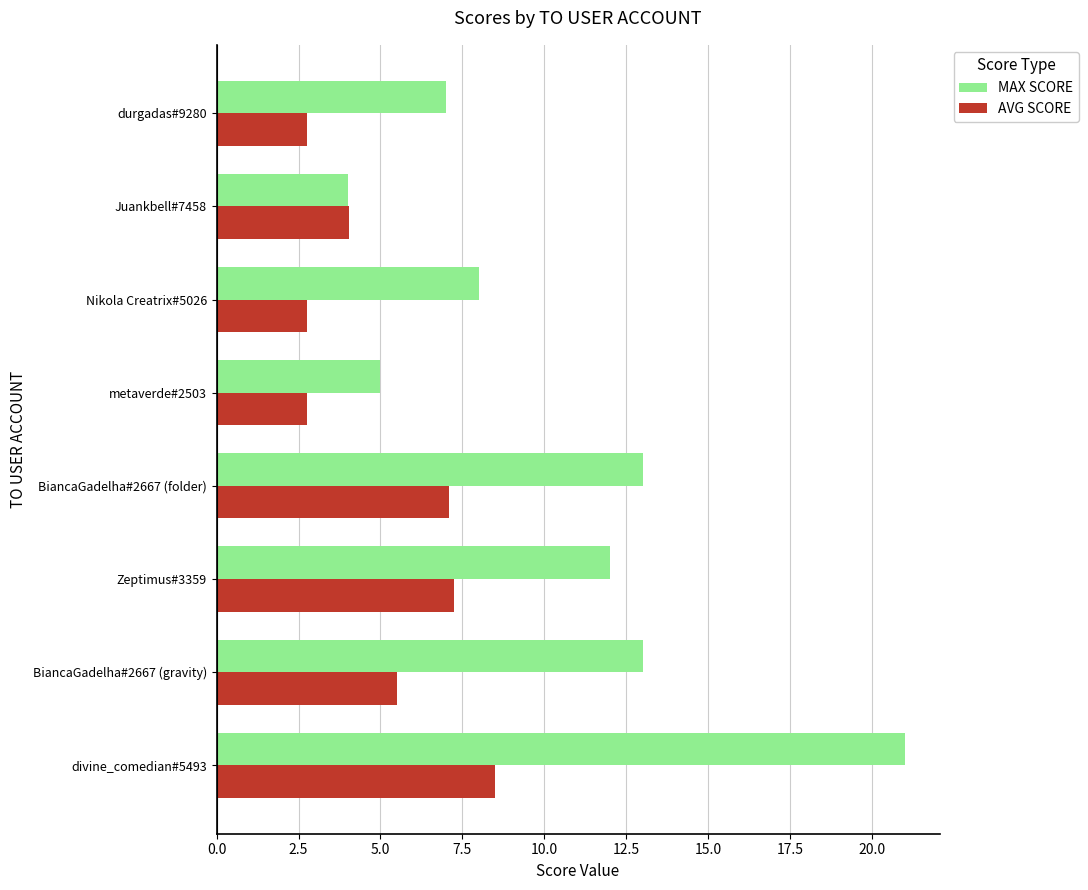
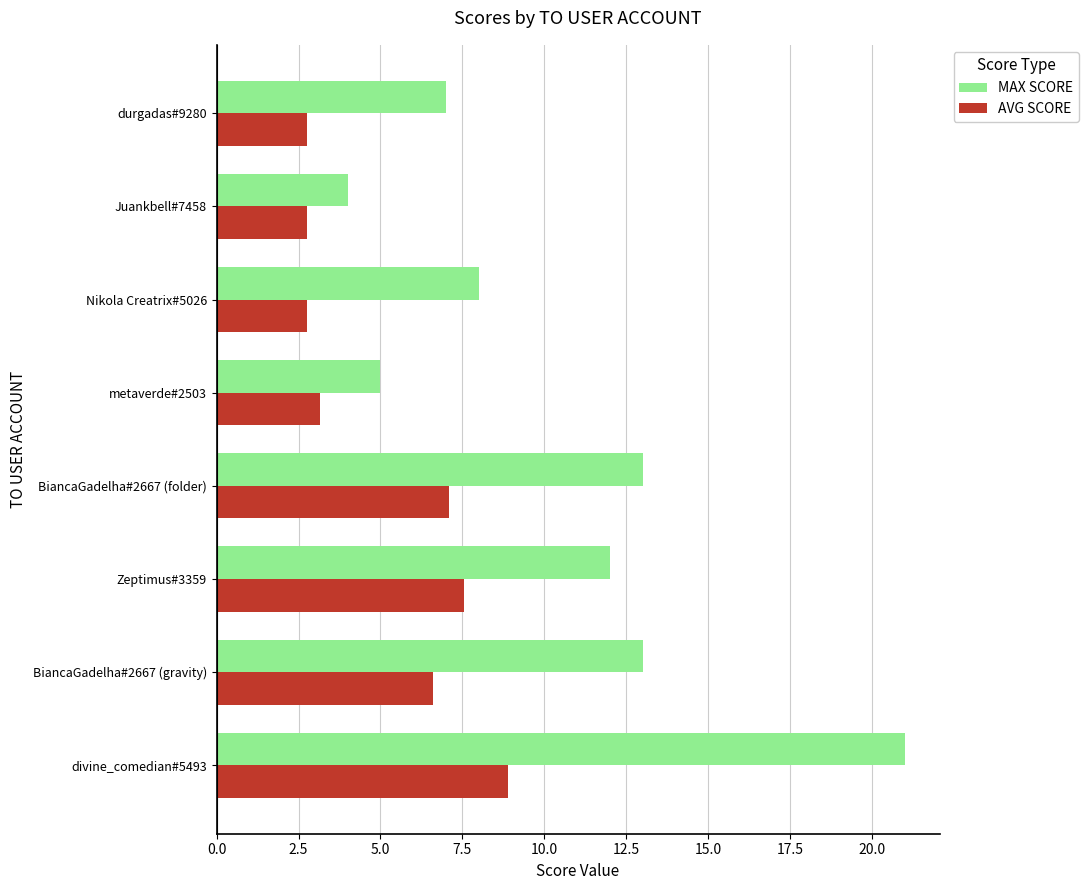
  {
    "MAX SCORE": {
      "durgadas#9280": 7.0,
      "Juankbell#7458": 4.0,
      "Nikola Creatrix#5026": 8.0,
      "metaverde#2503": 5.0,
      "BiancaGadelha#2667 (folder)": 13.0,
      "Zeptimus#3359": 12.0,
      "BiancaGadelha#2667 (gravity)": 13.0,
      "divine_comedian#5493": 21.0
    },
    "AVG SCORE": {
      "durgadas#9280": 2.8,
-     "Juankbell#7458": 4.0,
+     "Juankbell#7458": 2.8,
      "Nikola Creatrix#5026": 2.8,
-     "metaverde#2503": 2.8,
+     "metaverde#2503": 3.2,
      "BiancaGadelha#2667 (folder)": 7.1,
-     "Zeptimus#3359": 7.3,
-     "BiancaGadelha#2667 (gravity)": 5.5,
-     "divine_comedian#5493": 8.5
+     "Zeptimus#3359": 7.6,
+     "BiancaGadelha#2667 (gravity)": 6.6,
+     "divine_comedian#5493": 8.9
    }
  }
